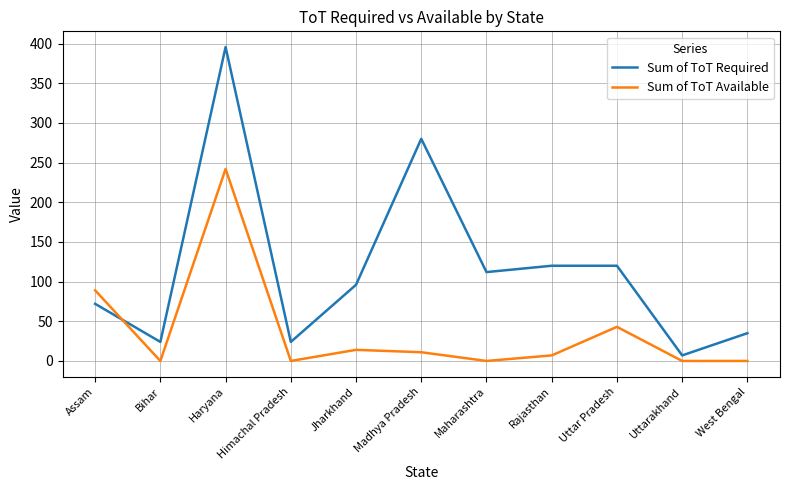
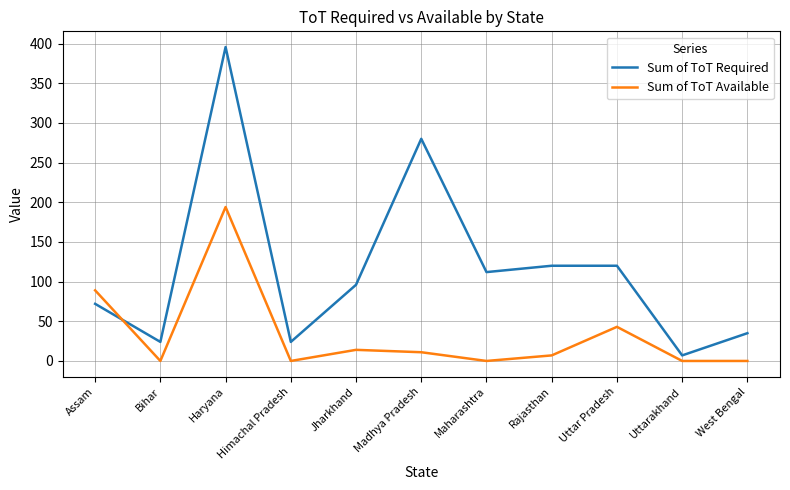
  {
    "Sum of ToT Required": {
      "Assam": 70,
      "Bihar": 20,
      "Haryana": 400,
      "Himachal Pradesh": 20,
      "Jharkhand": 100,
      "Madhya Pradesh": 280,
      "Maharashtra": 110,
      "Rajasthan": 120,
      "Uttar Pradesh": 120,
      "Uttarakhand": 10,
      "West Bengal": 40
    },
    "Sum of ToT Available": {
      "Assam": 90,
      "Bihar": 0,
-     "Haryana": 240,
+     "Haryana": 190,
      "Himachal Pradesh": 0,
      "Jharkhand": 10,
      "Madhya Pradesh": 10,
      "Maharashtra": 0,
      "Rajasthan": 10,
      "Uttar Pradesh": 40,
      "Uttarakhand": 0,
      "West Bengal": 0
    }
  }
